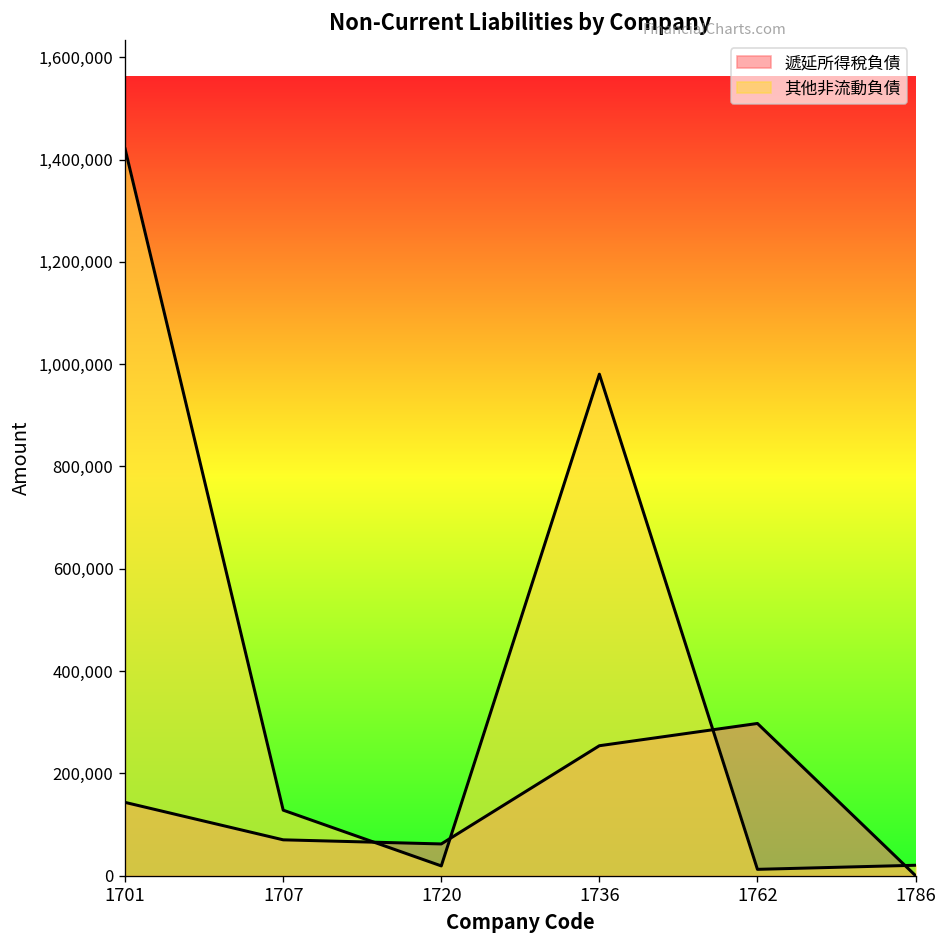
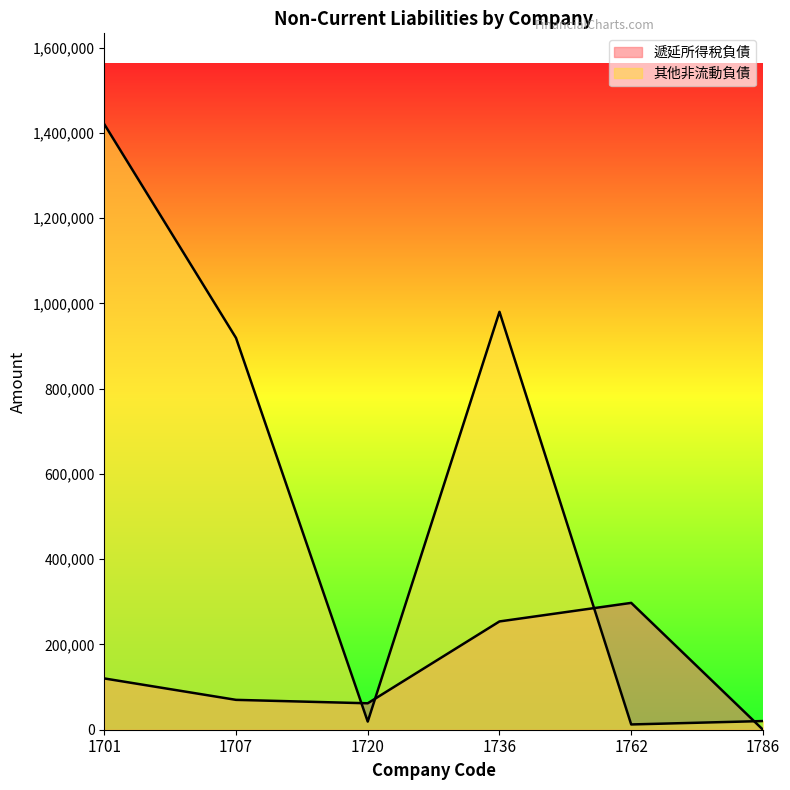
  {
    "遞延所得稅負債": {
-     "1701": "140,000",
+     "1701": "120,000",
      "1707": "70,000",
      "1720": "60,000",
      "1736": "250,000",
      "1762": "300,000",
      "1786": "0"
    },
    "其他非流動負債": {
      "1701": "1,420,000",
-     "1707": "130,000",
+     "1707": "920,000",
      "1720": "20,000",
      "1736": "980,000",
      "1762": "10,000",
      "1786": "20,000"
    }
  }
